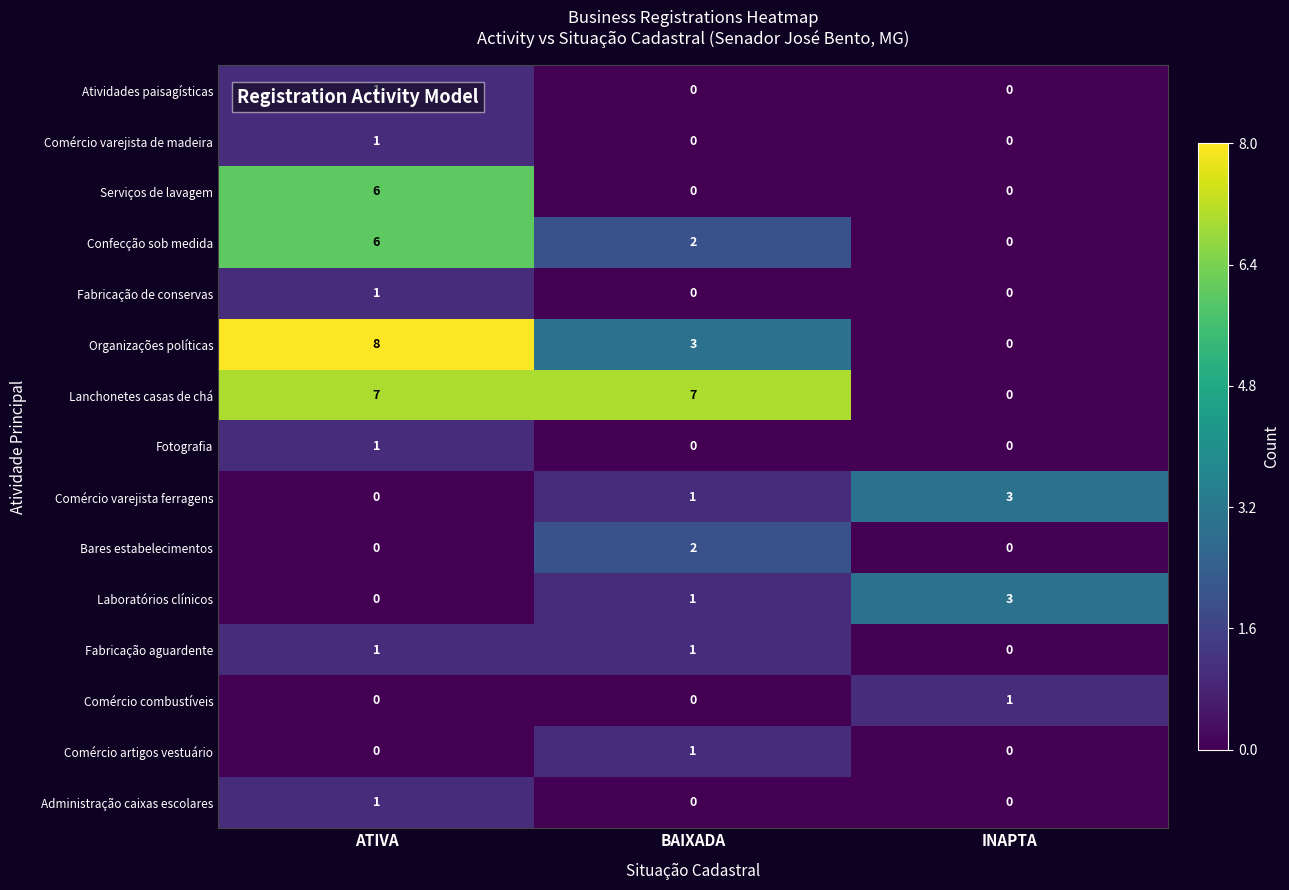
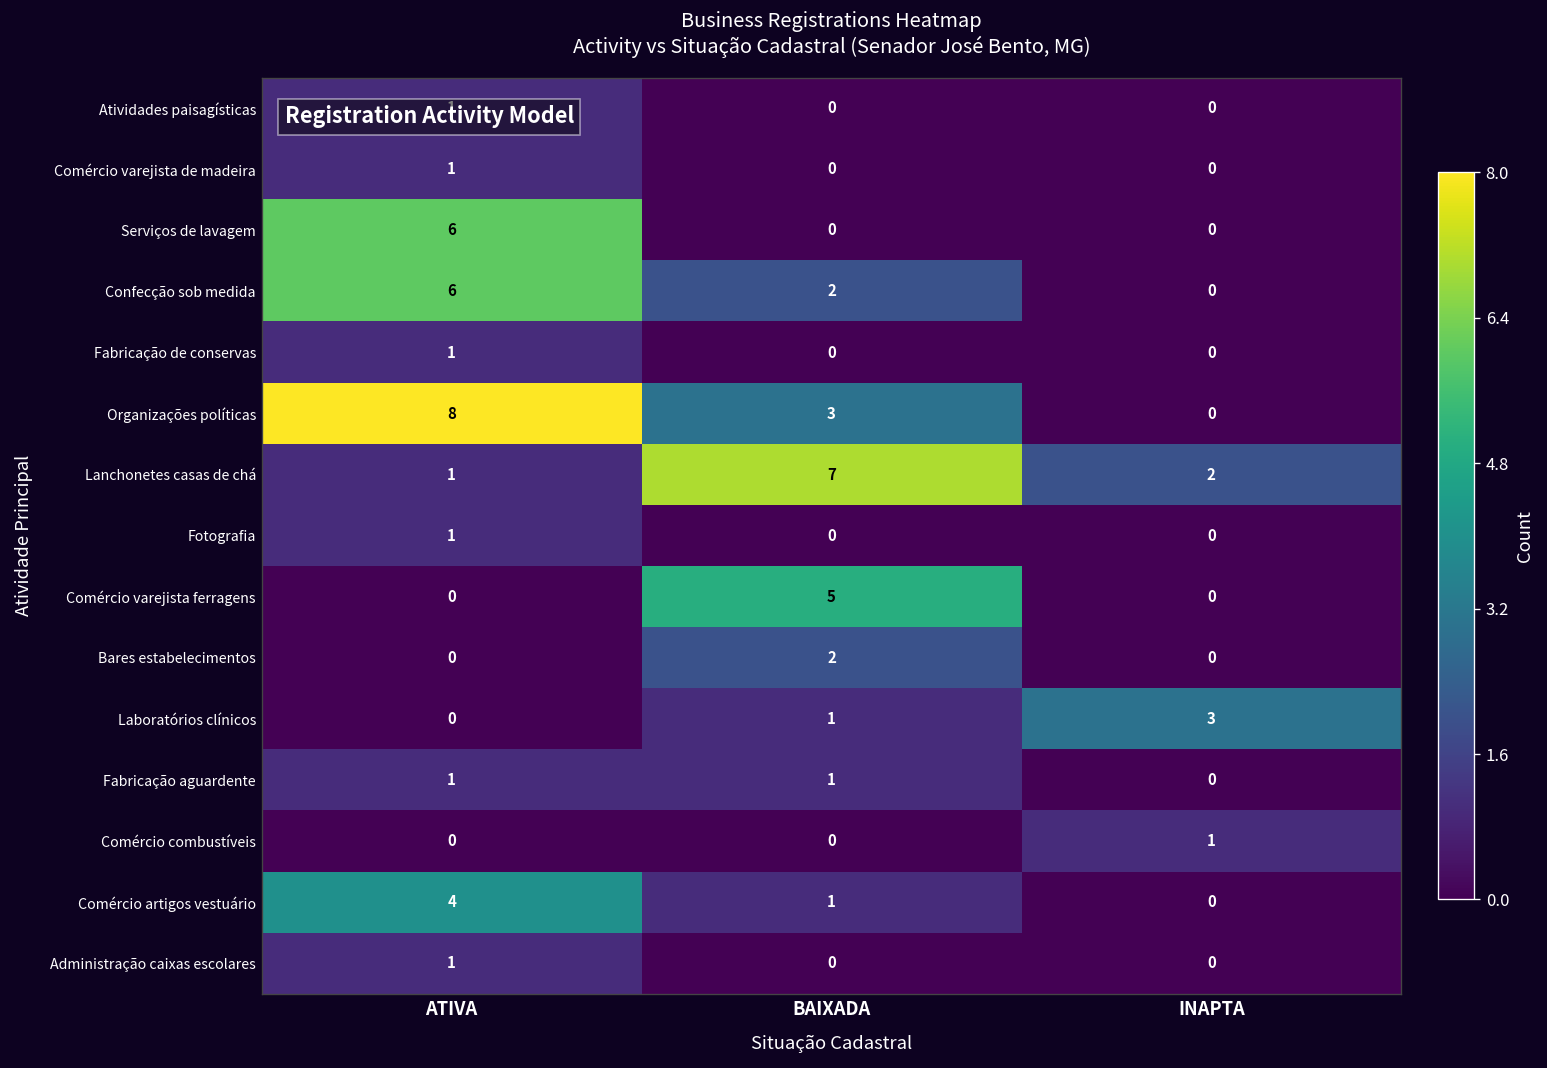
  {
    "Atividades paisagísticas": {
      "BAIXADA": 0,
      "INAPTA": 0
    },
    "Comércio varejista de madeira": {
      "ATIVA": 1,
      "BAIXADA": 0,
      "INAPTA": 0
    },
    "Serviços de lavagem": {
      "ATIVA": 6,
      "BAIXADA": 0,
      "INAPTA": 0
    },
    "Confecção sob medida": {
      "ATIVA": 6,
      "BAIXADA": 2,
      "INAPTA": 0
    },
    "Fabricação de conservas": {
      "ATIVA": 1,
      "BAIXADA": 0,
      "INAPTA": 0
    },
    "Organizações políticas": {
      "ATIVA": 8,
      "BAIXADA": 3,
      "INAPTA": 0
    },
    "Lanchonetes casas de chá": {
-     "ATIVA": 7,
+     "ATIVA": 1,
      "BAIXADA": 7,
-     "INAPTA": 0
+     "INAPTA": 2
    },
    "Fotografia": {
      "ATIVA": 1,
      "BAIXADA": 0,
      "INAPTA": 0
    },
    "Comércio varejista ferragens": {
      "ATIVA": 0,
-     "BAIXADA": 1,
-     "INAPTA": 3
+     "BAIXADA": 5,
+     "INAPTA": 0
    },
    "Bares estabelecimentos": {
      "ATIVA": 0,
      "BAIXADA": 2,
      "INAPTA": 0
    },
    "Laboratórios clínicos": {
      "ATIVA": 0,
      "BAIXADA": 1,
      "INAPTA": 3
    },
    "Fabricação aguardente": {
      "ATIVA": 1,
      "BAIXADA": 1,
      "INAPTA": 0
    },
    "Comércio combustíveis": {
      "ATIVA": 0,
      "BAIXADA": 0,
      "INAPTA": 1
    },
    "Comércio artigos vestuário": {
-     "ATIVA": 0,
+     "ATIVA": 4,
      "BAIXADA": 1,
      "INAPTA": 0
    },
    "Administração caixas escolares": {
      "ATIVA": 1,
      "BAIXADA": 0,
      "INAPTA": 0
    }
  }
